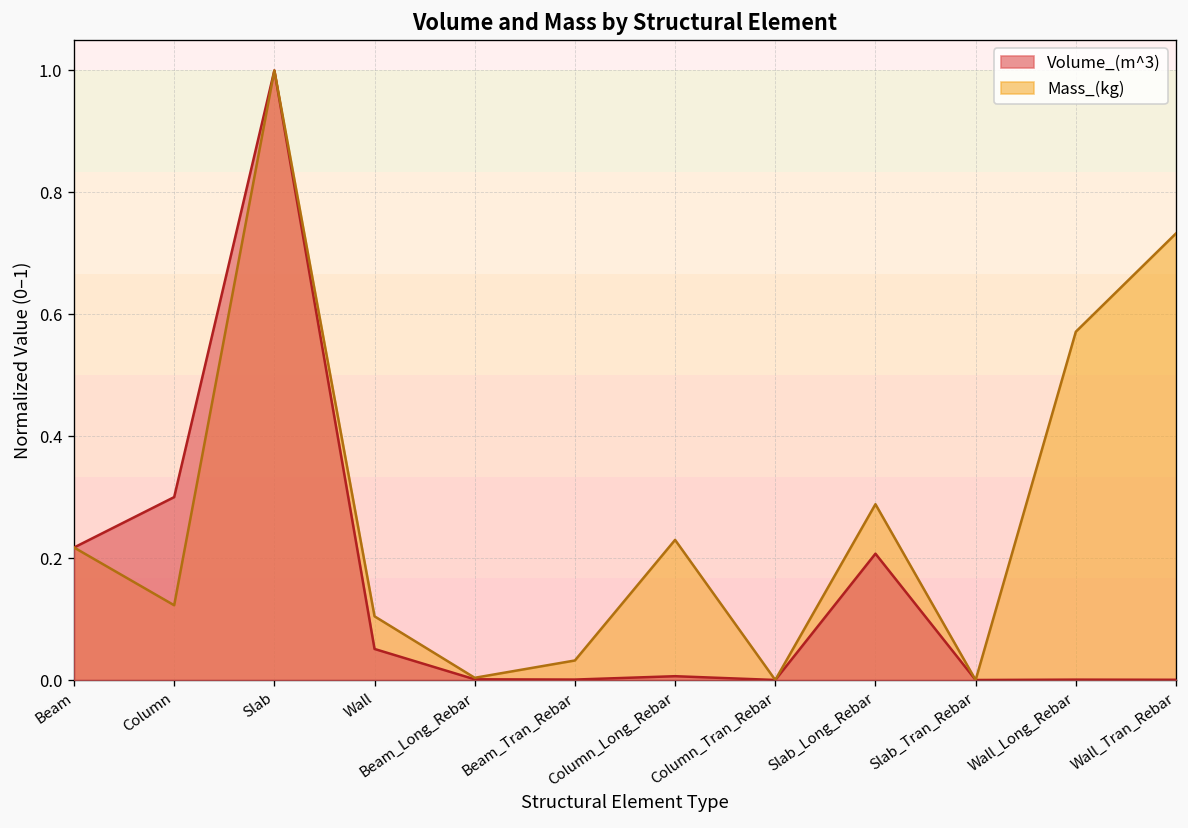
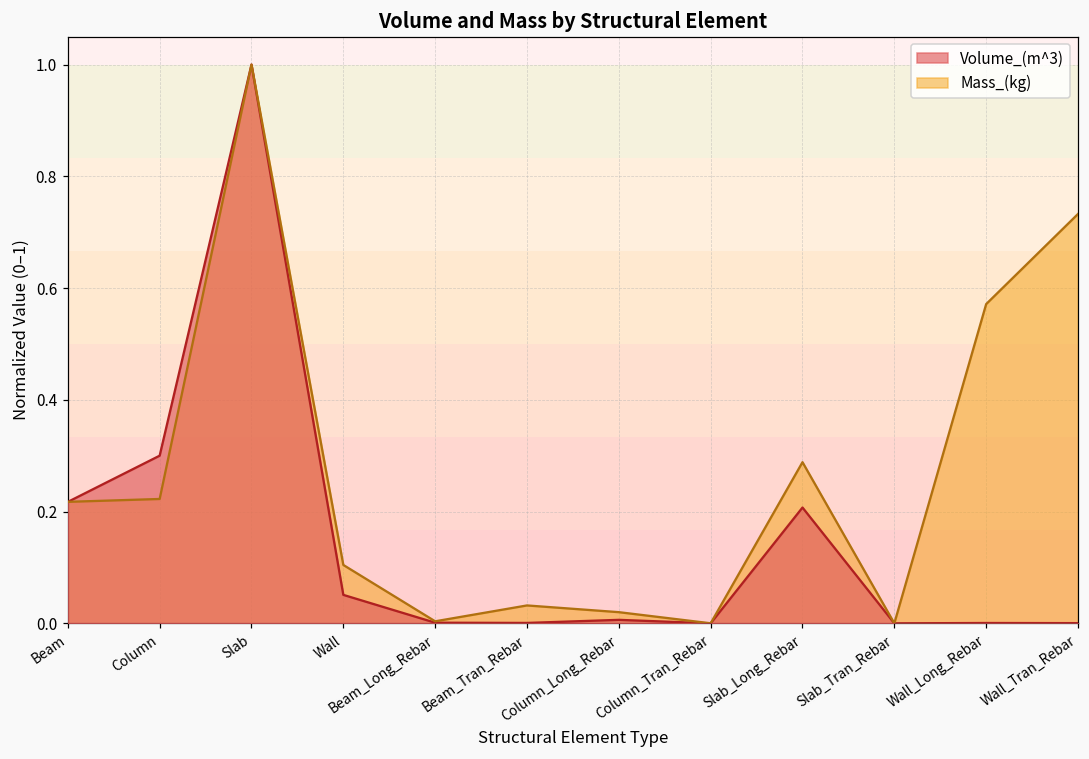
  {
    "Volume_(m^3)": {
      "Column": 0.30,
      "Wall": 0.05,
      "Beam_Tran_Rebar": 0.00,
      "Column_Long_Rebar": 0.01,
      "Slab_Long_Rebar": 0.21,
      "Wall_Long_Rebar": 0.00,
      "Wall_Tran_Rebar": 0.00
    },
    "Mass_(kg)": {
-     "Column": 0.12,
+     "Column": 0.22,
      "Wall": 0.10,
      "Beam_Tran_Rebar": 0.03,
-     "Column_Long_Rebar": 0.23,
+     "Column_Long_Rebar": 0.02,
      "Slab_Long_Rebar": 0.29,
      "Wall_Long_Rebar": 0.57,
      "Wall_Tran_Rebar": 0.73
    }
  }
